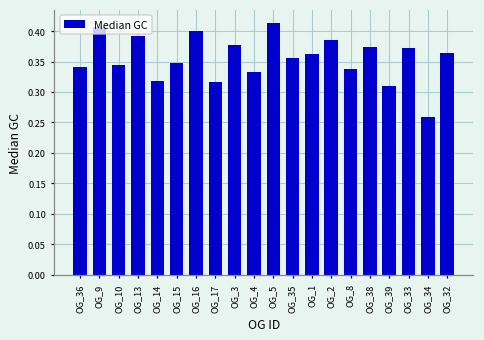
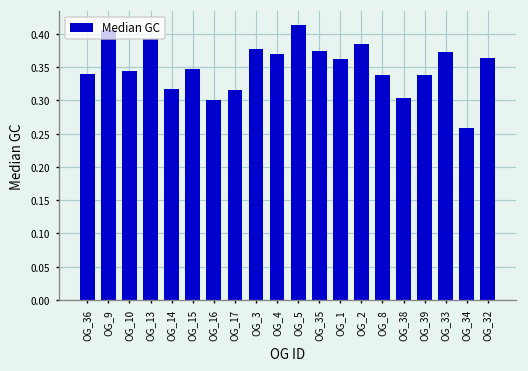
  {
    "OG_36": 0.34,
    "OG_10": 0.34,
    "OG_13": 0.39,
    "OG_14": 0.32,
    "OG_15": 0.35,
-   "OG_16": 0.4,
+   "OG_16": 0.3,
    "OG_17": 0.32,
    "OG_3": 0.38,
-   "OG_4": 0.33,
+   "OG_4": 0.37,
    "OG_5": 0.41,
-   "OG_35": 0.36,
+   "OG_35": 0.37,
    "OG_1": 0.36,
    "OG_2": 0.38,
    "OG_8": 0.34,
-   "OG_38": 0.37,
-   "OG_39": 0.31,
+   "OG_38": 0.30,
+   "OG_39": 0.34,
    "OG_33": 0.37,
    "OG_34": 0.26,
    "OG_32": 0.36
  }
